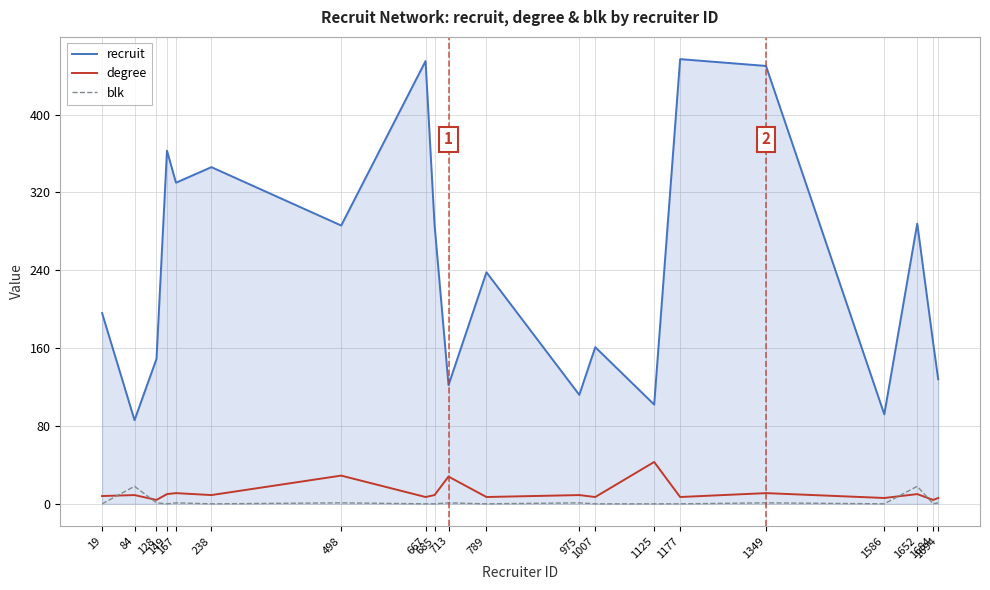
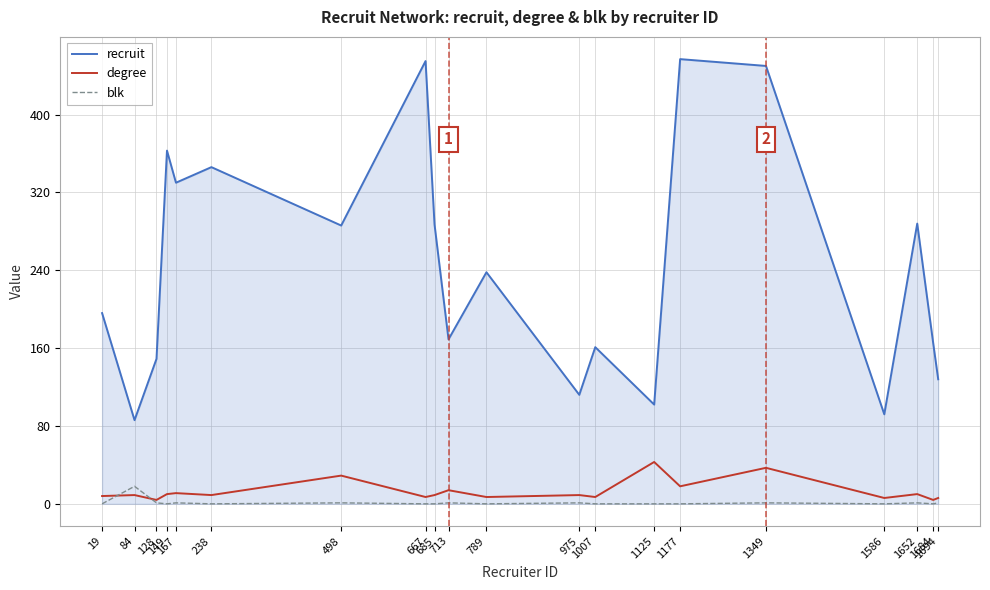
  {
    "recruit": {
      "19": 200,
      "84": 90,
      "128": 150,
      "149": 360,
      "167": 330,
      "238": 350,
      "498": 290,
      "667": 460,
      "685": 290,
-     "713": 120,
+     "713": 170,
      "789": 240,
      "975": 110,
      "1007": 160,
      "1125": 100,
      "1177": 460,
      "1349": 450,
      "1586": 90,
      "1652": 290,
      "1684": 170,
      "1694": 130
    },
    "degree": {
      "19": 10,
      "84": 10,
      "128": 0,
      "149": 10,
      "167": 10,
      "238": 10,
      "498": 30,
      "667": 10,
      "685": 10,
-     "713": 30,
+     "713": 10,
      "789": 10,
      "975": 10,
      "1007": 10,
      "1125": 40,
-     "1177": 10,
-     "1349": 10,
+     "1177": 20,
+     "1349": 40,
      "1586": 10,
      "1652": 10,
      "1684": 0,
      "1694": 10
    },
    "blk": {
      "19": 0,
      "84": 20,
      "128": 0,
      "149": 0,
      "167": 0,
      "238": 0,
      "498": 0,
      "667": 0,
      "685": 0,
      "713": 0,
      "789": 0,
      "975": 0,
      "1007": 0,
      "1125": 0,
      "1177": 0,
      "1349": 0,
      "1586": 0,
-     "1652": 20,
+     "1652": 0,
      "1684": 0,
      "1694": 0
    }
  }
